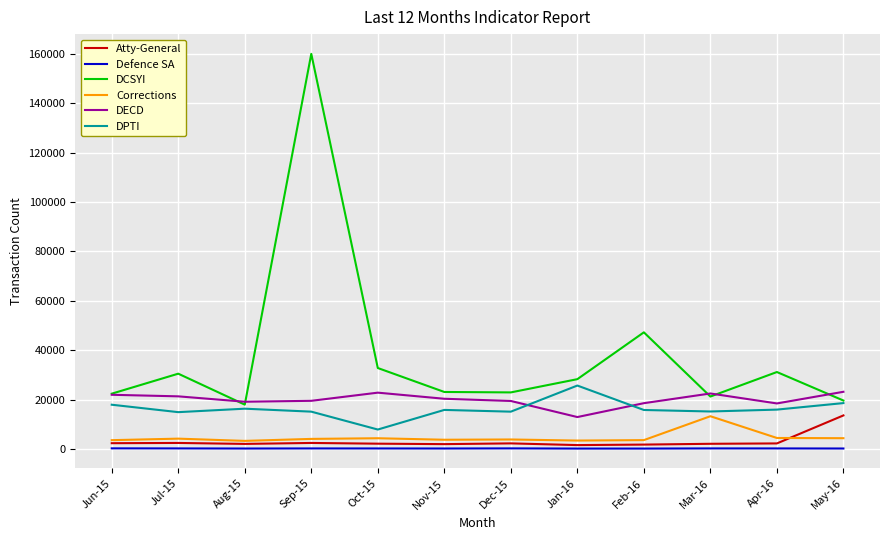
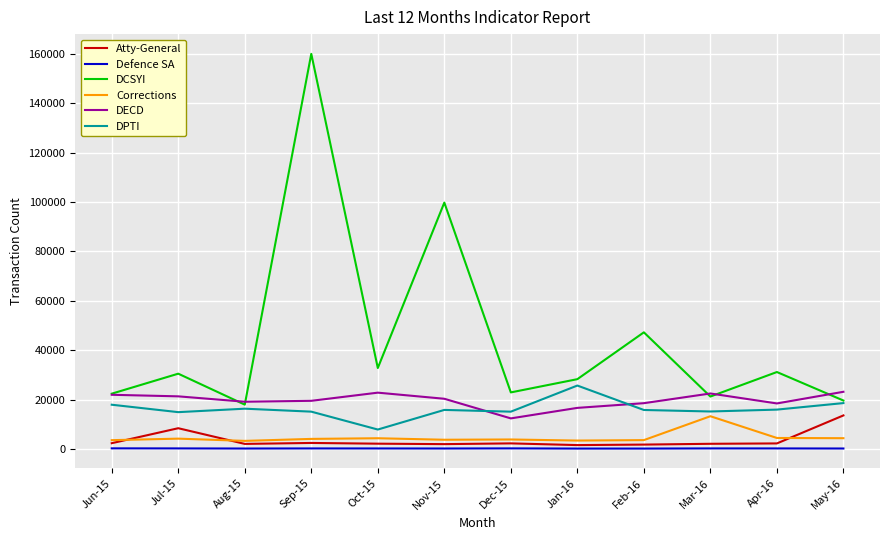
  {
    "Atty-General": {
      "Jun-15": 2000,
-     "Jul-15": 2000,
+     "Jul-15": 8000,
      "Aug-15": 2000,
      "Sep-15": 2000,
      "Oct-15": 2000,
      "Nov-15": 2000,
      "Dec-15": 2000,
      "Jan-16": 2000,
      "Feb-16": 2000,
      "Mar-16": 2000,
      "Apr-16": 2000,
      "May-16": 14000
    },
    "Defence SA": {
      "Jun-15": 0,
      "Jul-15": 0,
      "Aug-15": 0,
      "Sep-15": 0,
      "Oct-15": 0,
      "Nov-15": 0,
      "Dec-15": 0,
      "Jan-16": 0,
      "Feb-16": 0,
      "Mar-16": 0,
      "Apr-16": 0,
      "May-16": 0
    },
    "DCSYI": {
      "Jul-15": 30000,
      "Aug-15": 18000,
      "Sep-15": 160000,
      "Oct-15": 33000,
-     "Nov-15": 23000,
+     "Nov-15": 100000,
      "Dec-15": 23000,
      "Jan-16": 28000,
      "Feb-16": 47000,
      "Mar-16": 21000,
      "Apr-16": 31000,
      "May-16": 20000
    },
    "Corrections": {
      "Jun-15": 4000,
      "Jul-15": 4000,
      "Aug-15": 3000,
      "Sep-15": 4000,
      "Oct-15": 4000,
      "Nov-15": 4000,
      "Dec-15": 4000,
      "Jan-16": 3000,
      "Feb-16": 4000,
      "Mar-16": 13000,
      "Apr-16": 4000,
      "May-16": 4000
    },
    "DECD": {
      "Jul-15": 21000,
      "Aug-15": 19000,
      "Sep-15": 19000,
      "Oct-15": 23000,
      "Nov-15": 20000,
-     "Dec-15": 19000,
-     "Jan-16": 13000,
+     "Dec-15": 12000,
+     "Jan-16": 17000,
      "Feb-16": 19000,
      "Mar-16": 22000,
      "Apr-16": 18000,
      "May-16": 23000
    },
    "DPTI": {
      "Jun-15": 18000,
      "Jul-15": 15000,
      "Aug-15": 16000,
      "Sep-15": 15000,
      "Oct-15": 8000,
      "Nov-15": 16000,
      "Dec-15": 15000,
      "Jan-16": 26000,
      "Feb-16": 16000,
      "Mar-16": 15000,
      "Apr-16": 16000,
      "May-16": 19000
    }
  }
